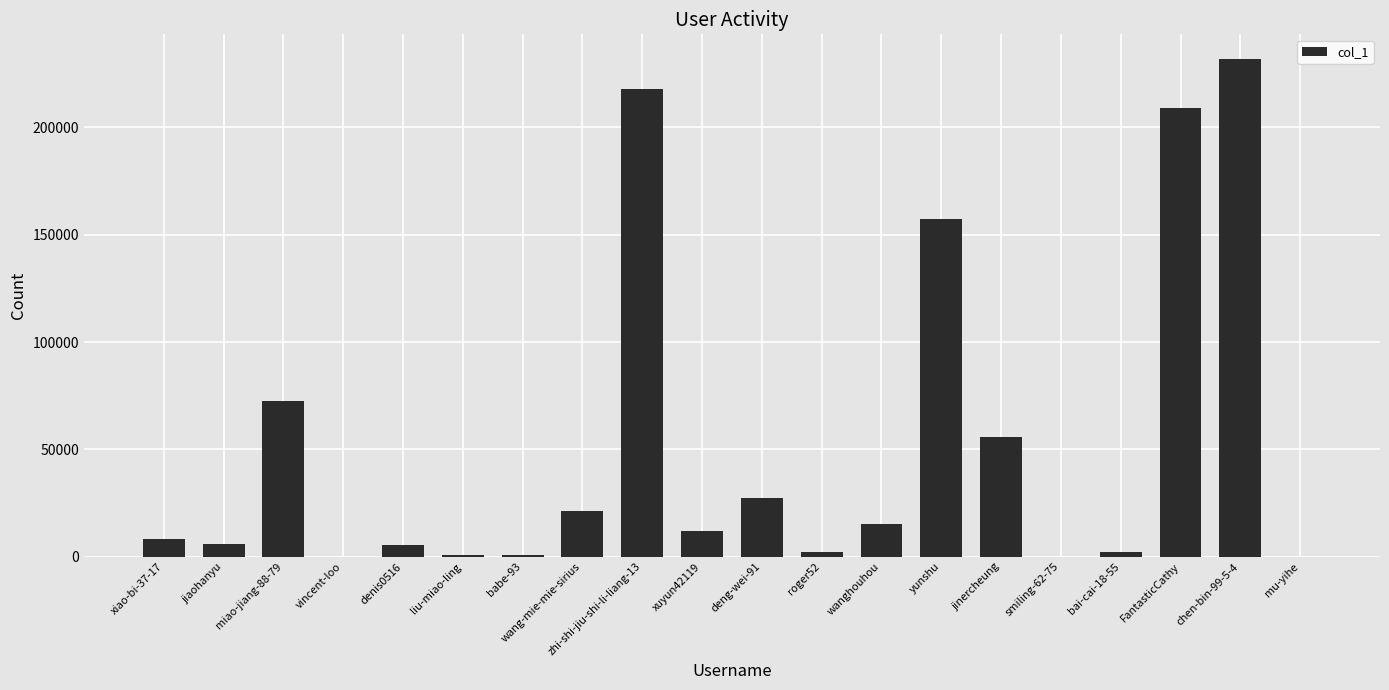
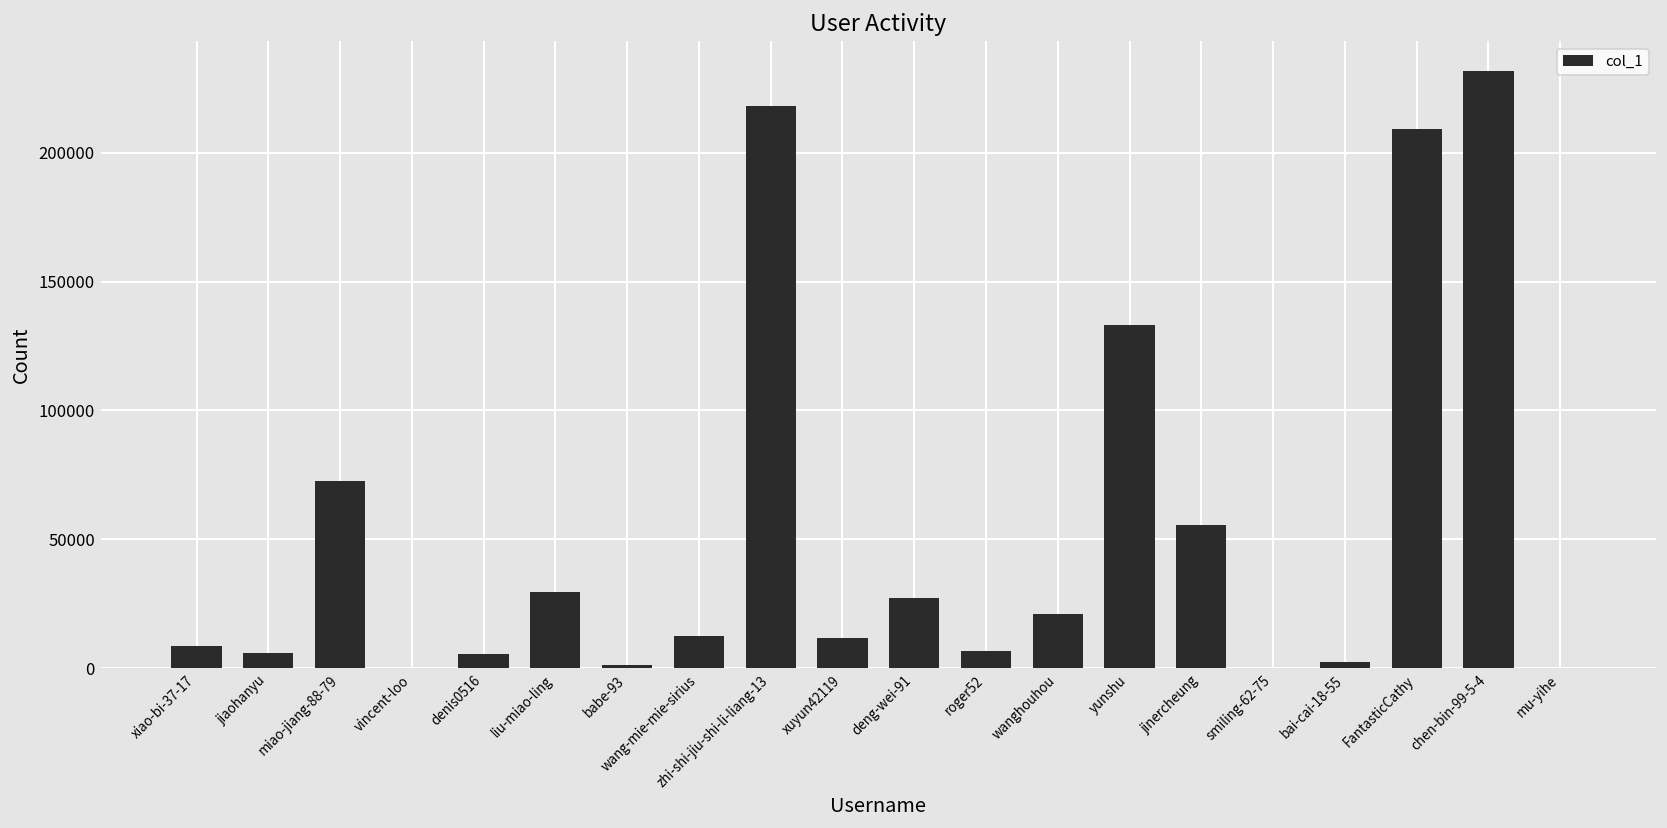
  {
    "xiao-bi-37-17": 8000,
    "jiaohanyu": 6000,
    "miao-jiang-88-79": 73000,
    "denis0516": 6000,
-   "liu-miao-ling": 1000,
-   "wang-mie-mie-sirius": 21000,
+   "liu-miao-ling": 30000,
+   "wang-mie-mie-sirius": 13000,
    "zhi-shi-jiu-shi-li-liang-13": 218000,
    "xuyun42119": 12000,
    "deng-wei-91": 27000,
-   "roger52": 2000,
-   "wanghouhou": 15000,
-   "yunshu": 157000,
+   "roger52": 7000,
+   "wanghouhou": 21000,
+   "yunshu": 133000,
    "jinercheung": 56000,
    "bai-cai-18-55": 2000,
    "FantasticCathy": 209000,
    "chen-bin-99-5-4": 232000
  }
